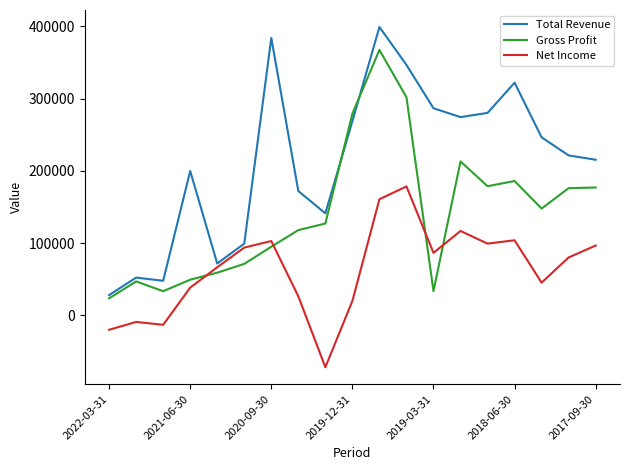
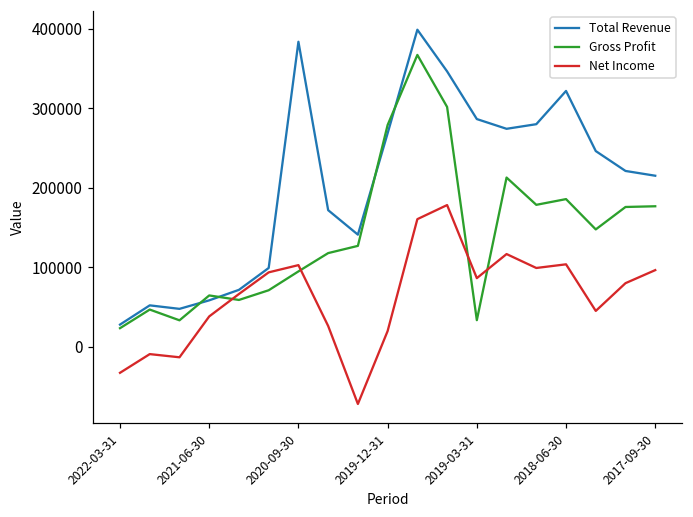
  {
    "Total Revenue": {
      "2022-03-31": 30000,
-     "2021-06-30": 200000,
+     "2021-06-30": 60000,
      "2020-09-30": 380000,
      "2019-12-31": 270000,
      "2019-03-31": 290000,
      "2018-06-30": 320000,
      "2017-09-30": 220000
    },
    "Gross Profit": {
      "2022-03-31": 20000,
-     "2021-06-30": 50000,
+     "2021-06-30": 60000,
      "2020-09-30": 100000,
      "2019-12-31": 280000,
      "2019-03-31": 30000,
      "2018-06-30": 190000,
      "2017-09-30": 180000
    },
    "Net Income": {
-     "2022-03-31": -20000,
+     "2022-03-31": -30000,
      "2021-06-30": 40000,
      "2020-09-30": 100000,
      "2019-12-31": 20000,
      "2019-03-31": 90000,
      "2018-06-30": 100000,
      "2017-09-30": 100000
    }
  }
